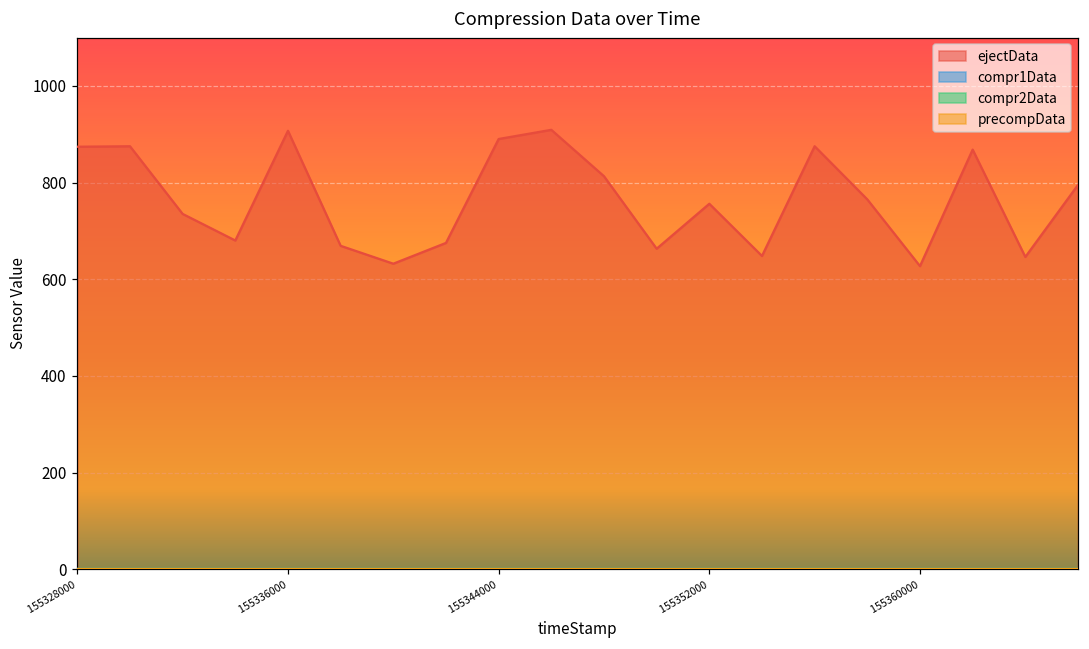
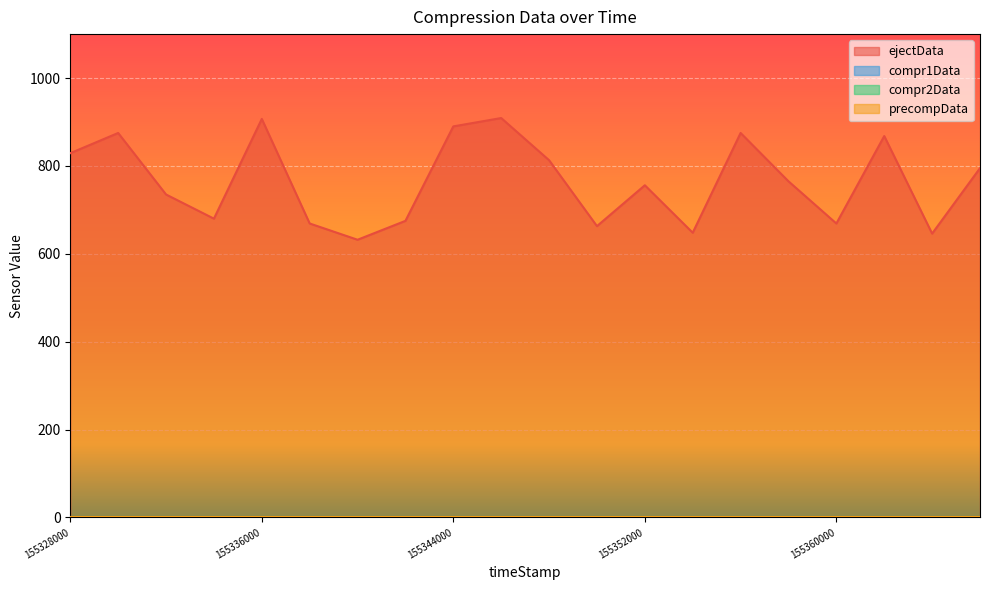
  {
    "ejectData": {
-     "155328000": 870,
+     "155328000": 830,
      "155336000": 910,
      "155344000": 890,
      "155352000": 760,
-     "155360000": 630
+     "155360000": 670
    },
    "precompData": {
      "155328000": 0,
      "155336000": 0,
      "155344000": 0,
      "155352000": 0,
      "155360000": 0
    }
  }
